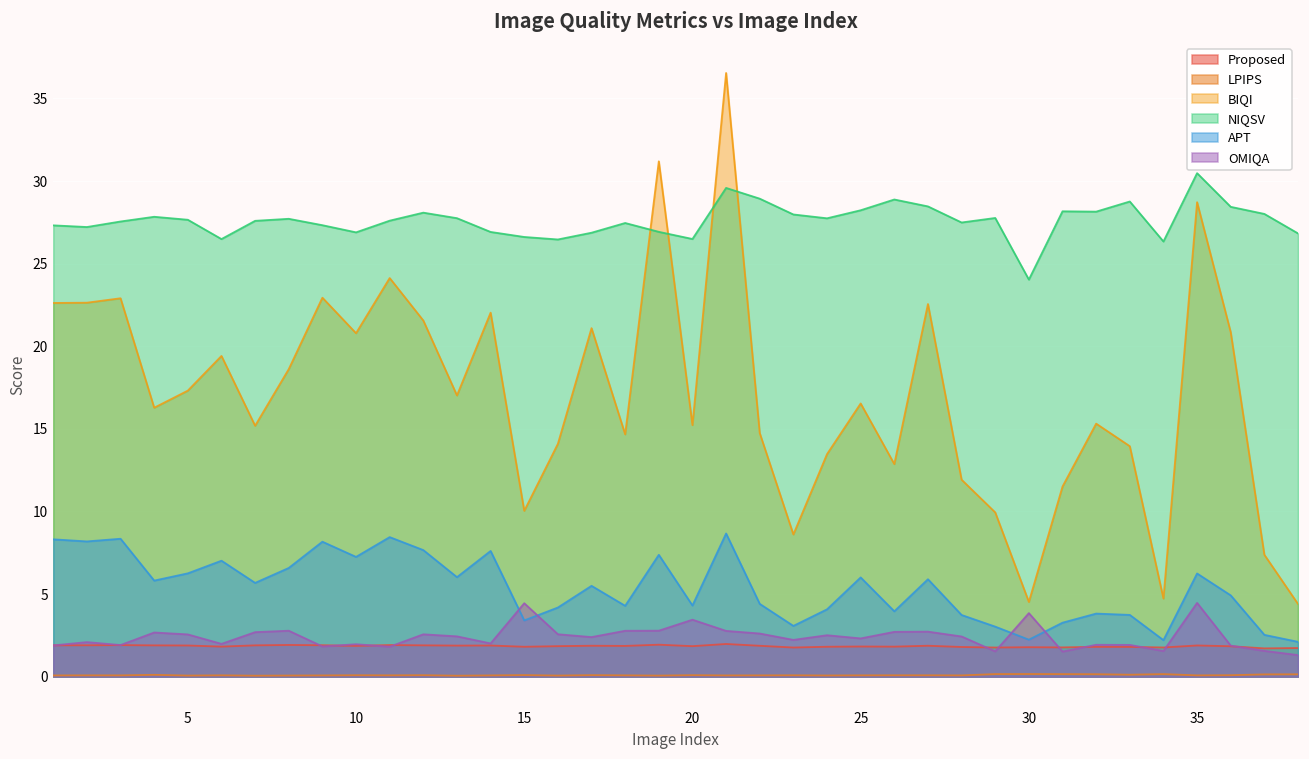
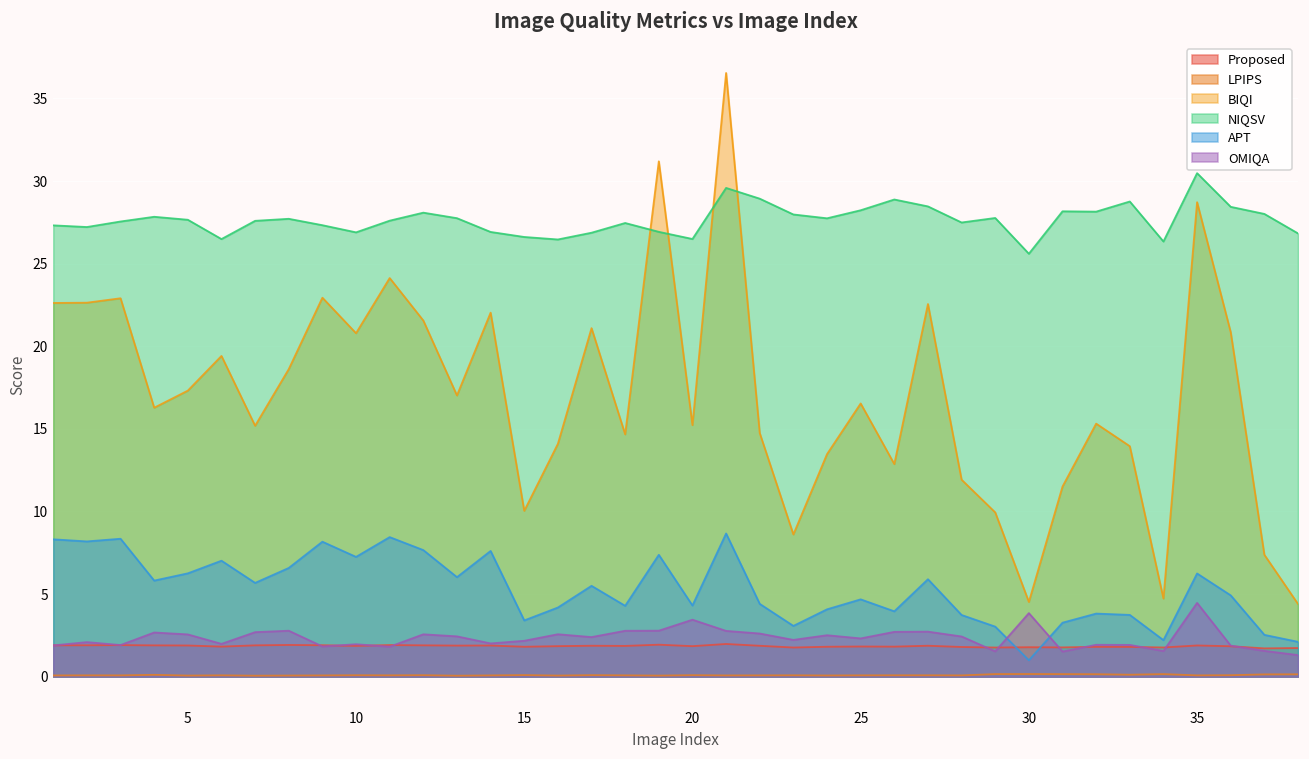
  {
    "NIQSV": {
      "5": 27.7,
      "10": 26.9,
      "15": 26.6,
      "20": 26.5,
      "25": 28.2,
-     "30": 24.0
+     "30": 25.6
    },
    "APT": {
      "5": 6.3,
      "10": 7.2,
      "15": 3.4,
      "20": 4.3,
-     "25": 6.0,
-     "30": 2.2,
+     "25": 4.7,
+     "30": 1.0,
      "35": 6.2
    },
    "OMIQA": {
      "5": 2.6,
-     "15": 4.4,
+     "15": 2.2,
      "20": 3.4,
      "25": 2.3,
      "30": 3.8,
      "35": 4.5
    }
  }
